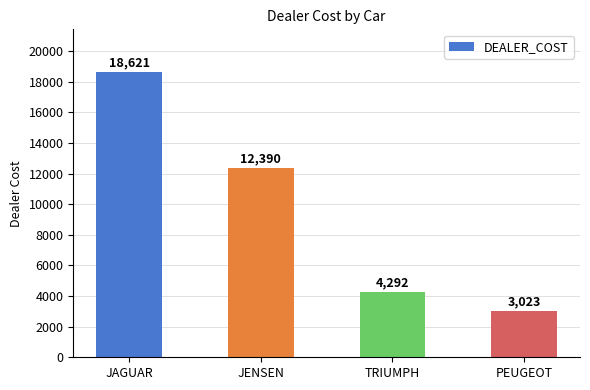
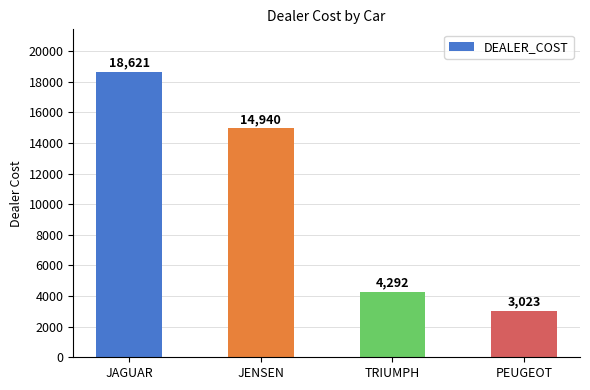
  {
    "JAGUAR": "18,621",
-   "JENSEN": "12,390",
+   "JENSEN": "14,940",
    "TRIUMPH": "4,292",
    "PEUGEOT": "3,023"
  }
